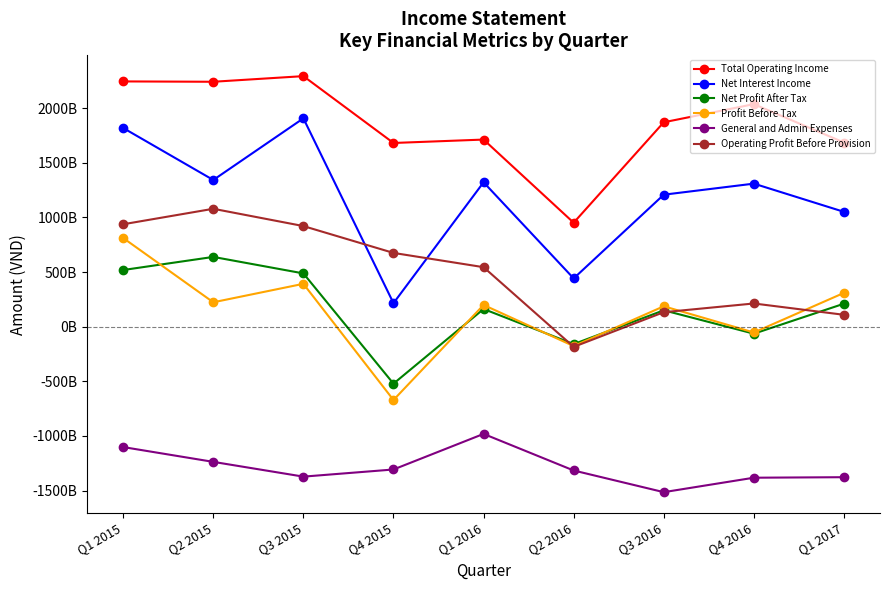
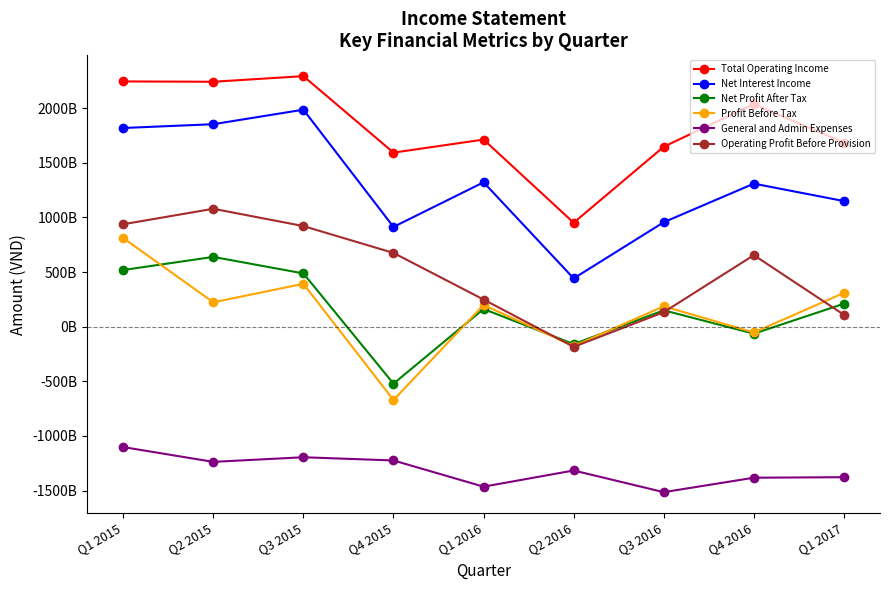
  {
    "Total Operating Income": {
      "Q1 2015": 2250000000000,
      "Q2 2015": 2240000000000,
      "Q3 2015": 2290000000000,
-     "Q4 2015": 1680000000000,
+     "Q4 2015": 1590000000000,
      "Q1 2016": 1710000000000,
      "Q2 2016": 950000000000,
-     "Q3 2016": 1870000000000
+     "Q3 2016": 1650000000000
    },
    "Net Interest Income": {
      "Q1 2015": 1820000000000,
-     "Q2 2015": 1340000000000,
-     "Q3 2015": 1910000000000,
-     "Q4 2015": 220000000000,
+     "Q2 2015": 1850000000000,
+     "Q3 2015": 1990000000000,
+     "Q4 2015": 910000000000,
      "Q1 2016": 1320000000000,
      "Q2 2016": 440000000000,
-     "Q3 2016": 1210000000000,
+     "Q3 2016": 960000000000,
      "Q4 2016": 1310000000000,
-     "Q1 2017": 1050000000000
+     "Q1 2017": 1150000000000
    },
    "Net Profit After Tax": {
      "Q1 2015": 520000000000,
      "Q2 2015": 640000000000,
      "Q3 2015": 490000000000,
      "Q4 2015": -520000000000,
      "Q1 2016": 160000000000,
      "Q1 2017": 210000000000
    },
    "Profit Before Tax": {
      "Q1 2015": 810000000000,
      "Q2 2015": 220000000000,
      "Q3 2015": 390000000000,
      "Q4 2015": -670000000000,
      "Q1 2016": 200000000000,
      "Q3 2016": 190000000000,
      "Q1 2017": 310000000000
    },
    "General and Admin Expenses": {
      "Q1 2015": -1100000000000,
      "Q2 2015": -1240000000000,
-     "Q3 2015": -1370000000000,
-     "Q4 2015": -1310000000000,
-     "Q1 2016": -980000000000,
+     "Q3 2015": -1200000000000,
+     "Q4 2015": -1220000000000,
+     "Q1 2016": -1460000000000,
      "Q2 2016": -1320000000000,
      "Q3 2016": -1510000000000,
      "Q4 2016": -1380000000000,
      "Q1 2017": -1380000000000
    },
    "Operating Profit Before Provision": {
      "Q1 2015": 940000000000,
      "Q2 2015": 1080000000000,
      "Q3 2015": 920000000000,
      "Q4 2015": 680000000000,
-     "Q1 2016": 540000000000,
-     "Q4 2016": 210000000000,
+     "Q1 2016": 250000000000,
+     "Q4 2016": 650000000000,
      "Q1 2017": 110000000000
    }
  }
